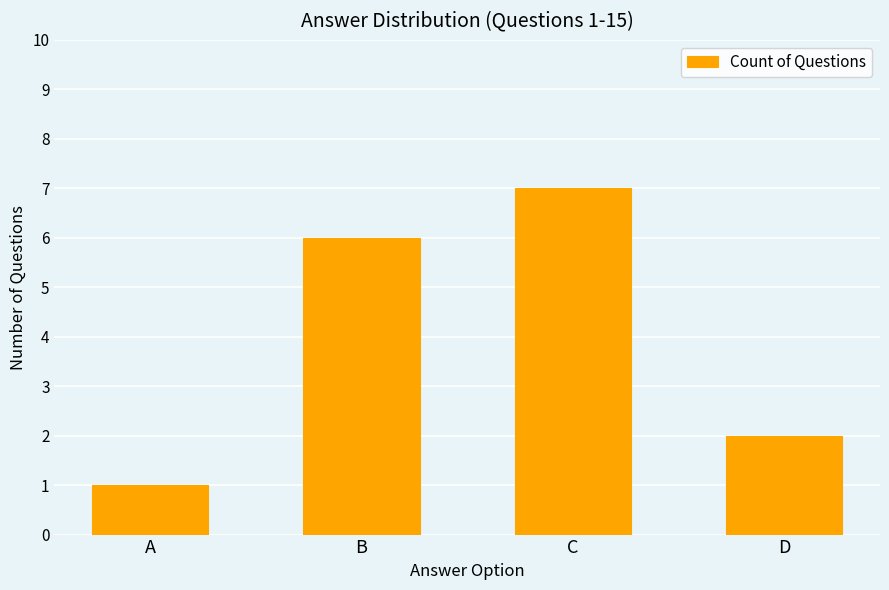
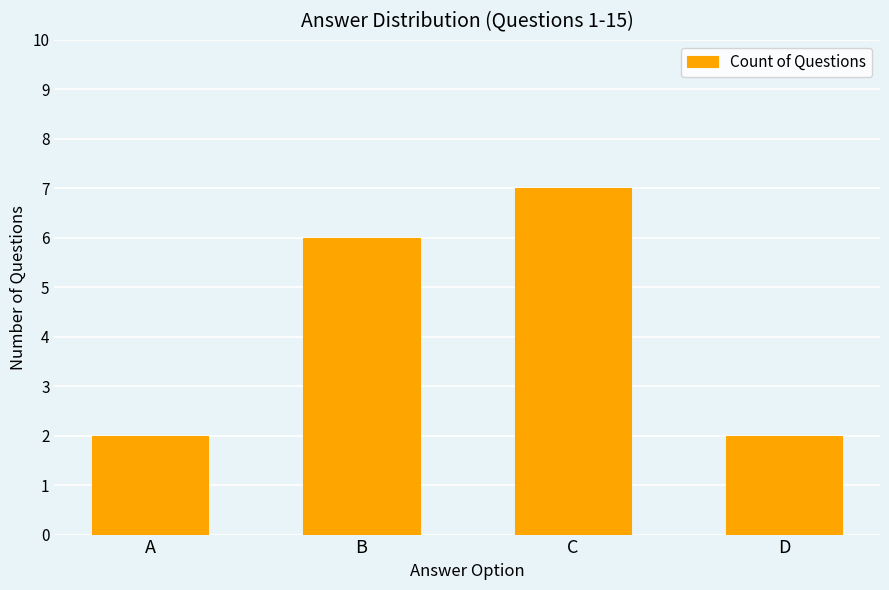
  {
-   "A": 1,
+   "A": 2,
    "B": 6,
    "C": 7,
    "D": 2
  }
